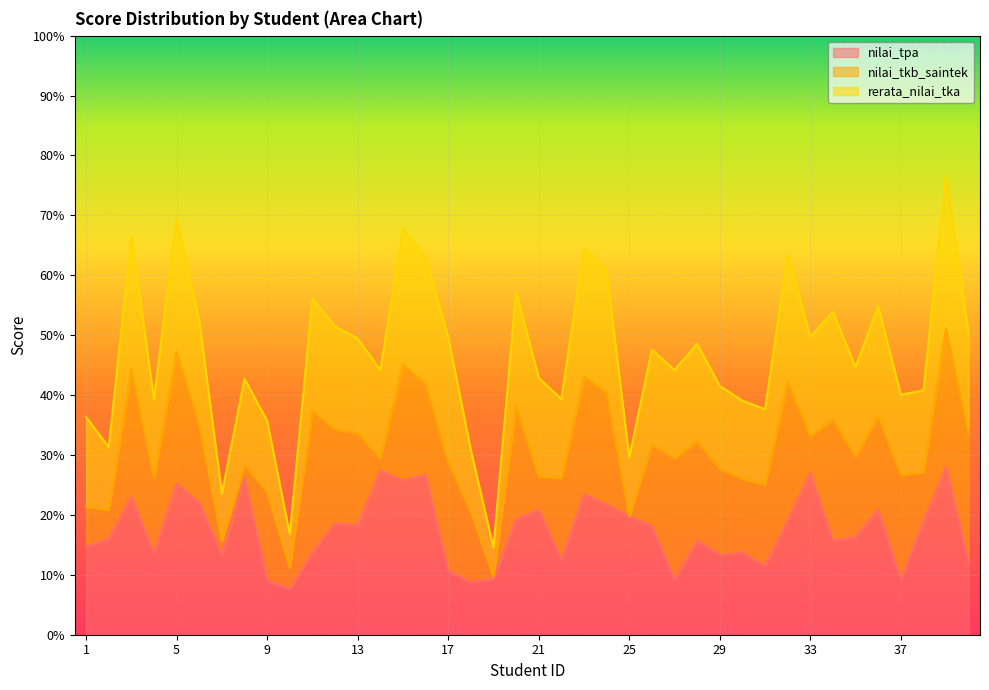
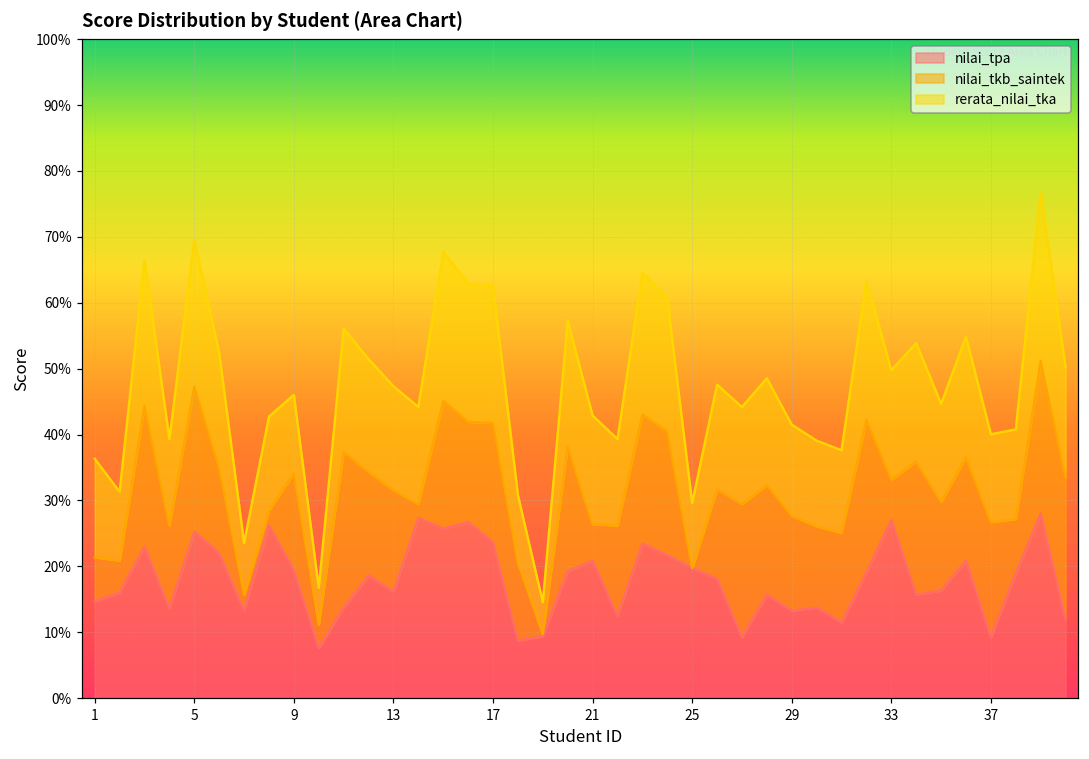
  {
    "nilai_tpa": {
      "1": "15%",
      "5": "25%",
-     "9": "9%",
-     "13": "18%",
-     "17": "11%",
+     "9": "19%",
+     "13": "16%",
+     "17": "24%",
      "21": "21%",
      "29": "13%",
      "33": "27%",
      "37": "9%"
    }
  }
